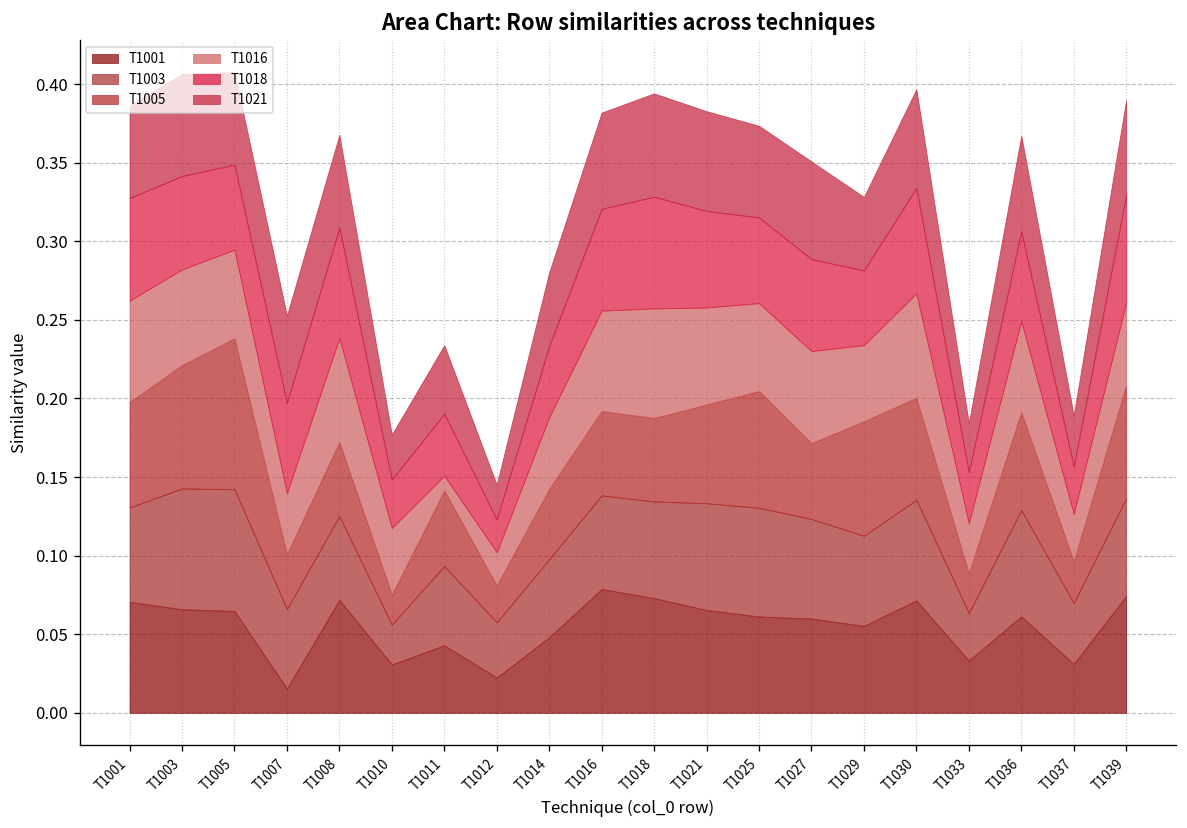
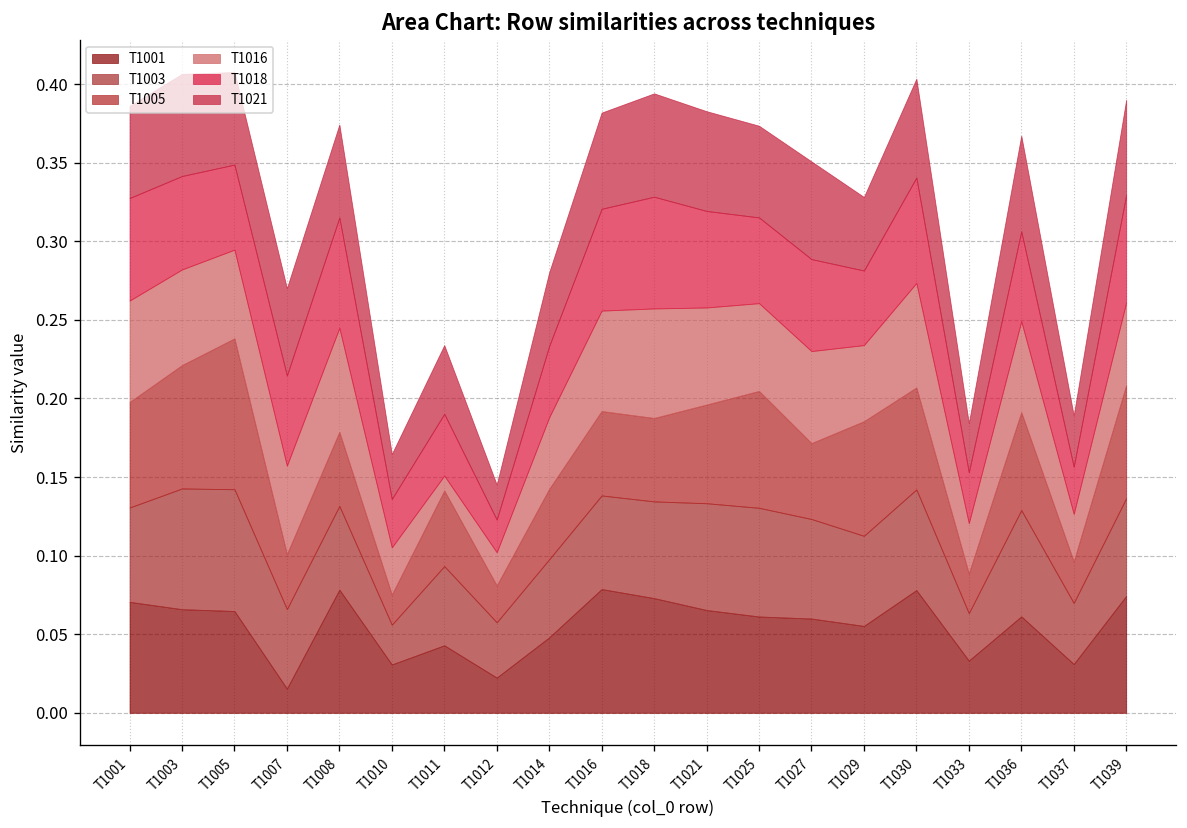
  {
    "T1001": {
      "T1001": 0.071,
      "T1003": 0.066,
      "T1005": 0.065,
      "T1007": 0.015,
-     "T1008": 0.072,
+     "T1008": 0.078,
      "T1010": 0.031,
      "T1011": 0.043,
      "T1012": 0.022,
      "T1014": 0.048,
      "T1016": 0.079,
      "T1018": 0.073,
      "T1021": 0.065,
      "T1025": 0.061,
      "T1027": 0.060,
      "T1029": 0.055,
-     "T1030": 0.071,
+     "T1030": 0.078,
      "T1033": 0.033,
      "T1036": 0.061,
      "T1037": 0.031,
      "T1039": 0.074
    },
    "T1016": {
      "T1001": 0.065,
      "T1003": 0.061,
      "T1005": 0.056,
-     "T1007": 0.039,
+     "T1007": 0.056,
      "T1008": 0.066,
-     "T1010": 0.042,
+     "T1010": 0.030,
      "T1011": 0.009,
      "T1012": 0.021,
      "T1014": 0.046,
      "T1016": 0.064,
      "T1018": 0.070,
      "T1021": 0.062,
      "T1025": 0.056,
      "T1027": 0.059,
      "T1029": 0.048,
      "T1030": 0.066,
      "T1033": 0.032,
      "T1036": 0.058,
      "T1037": 0.030,
      "T1039": 0.053
    }
  }
